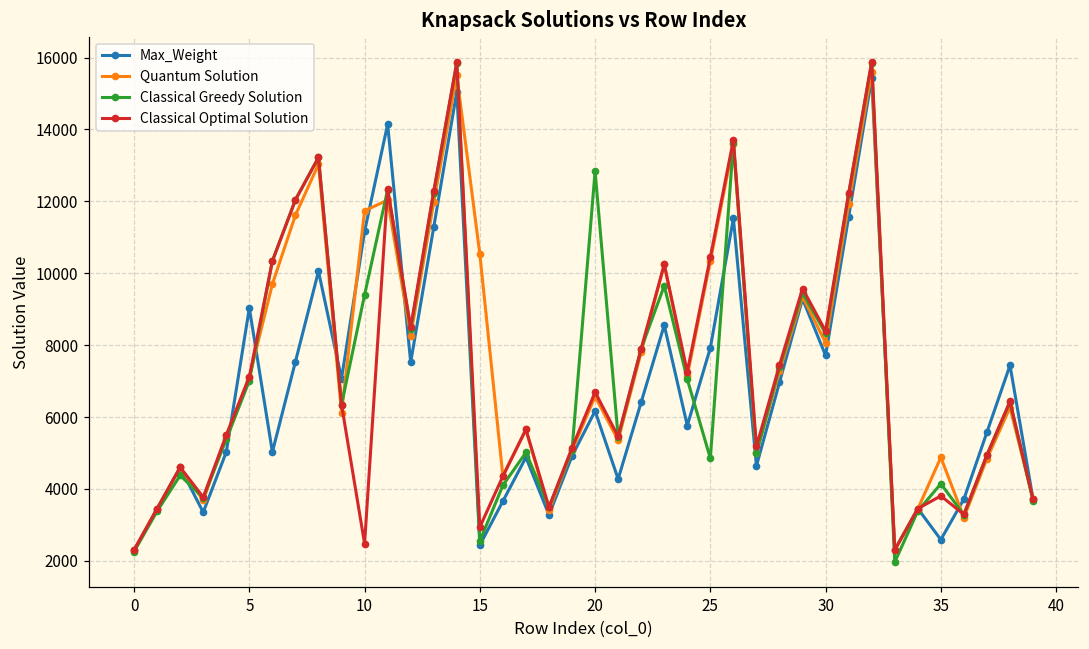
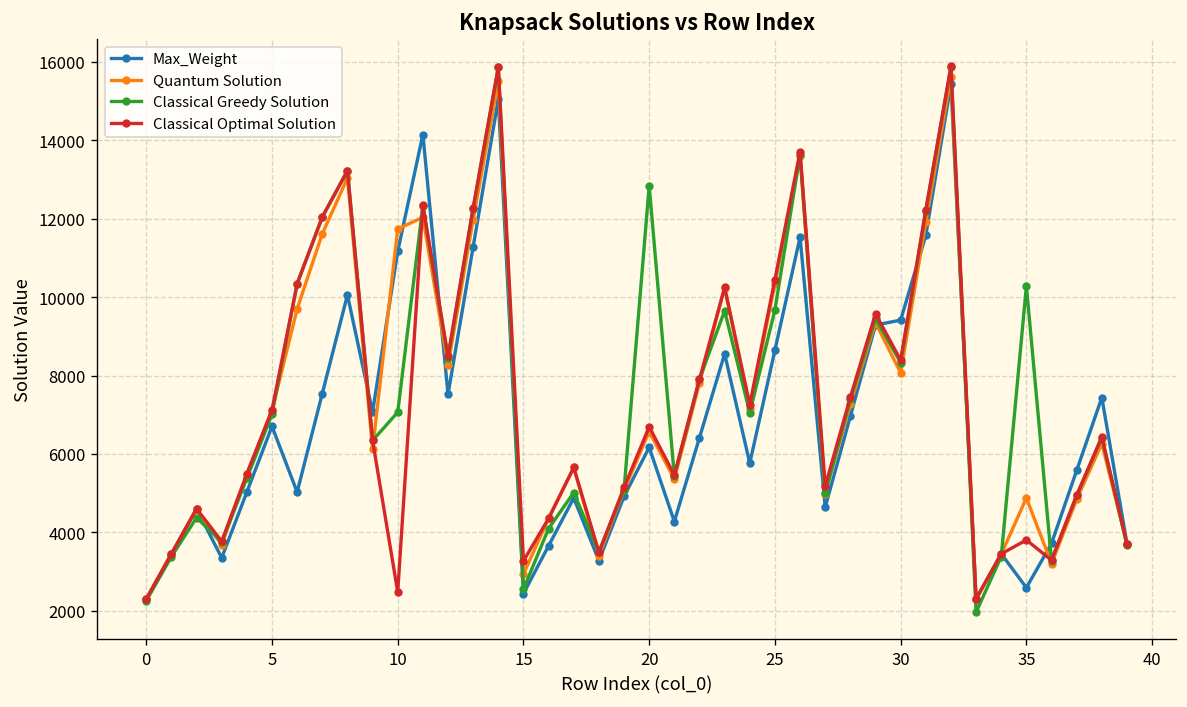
  {
    "Max_Weight": {
-     "5": 9000,
+     "5": 6700,
      "10": 11200,
      "15": 2400,
      "20": 6200,
-     "25": 7900,
-     "30": 7700,
+     "25": 8600,
+     "30": 9400,
      "35": 2600
    },
    "Quantum Solution": {
      "10": 11700,
-     "15": 10500,
+     "15": 2900,
      "20": 6600,
      "25": 10300,
      "30": 8100,
      "35": 4900
    },
    "Classical Greedy Solution": {
      "5": 7000,
-     "10": 9400,
+     "10": 7100,
      "15": 2600,
      "20": 12800,
-     "25": 4900,
-     "35": 4100
+     "25": 9700,
+     "35": 10300
    },
    "Classical Optimal Solution": {
      "10": 2500,
-     "15": 2900,
+     "15": 3300,
      "20": 6700,
      "25": 10400,
      "35": 3800
    }
  }
